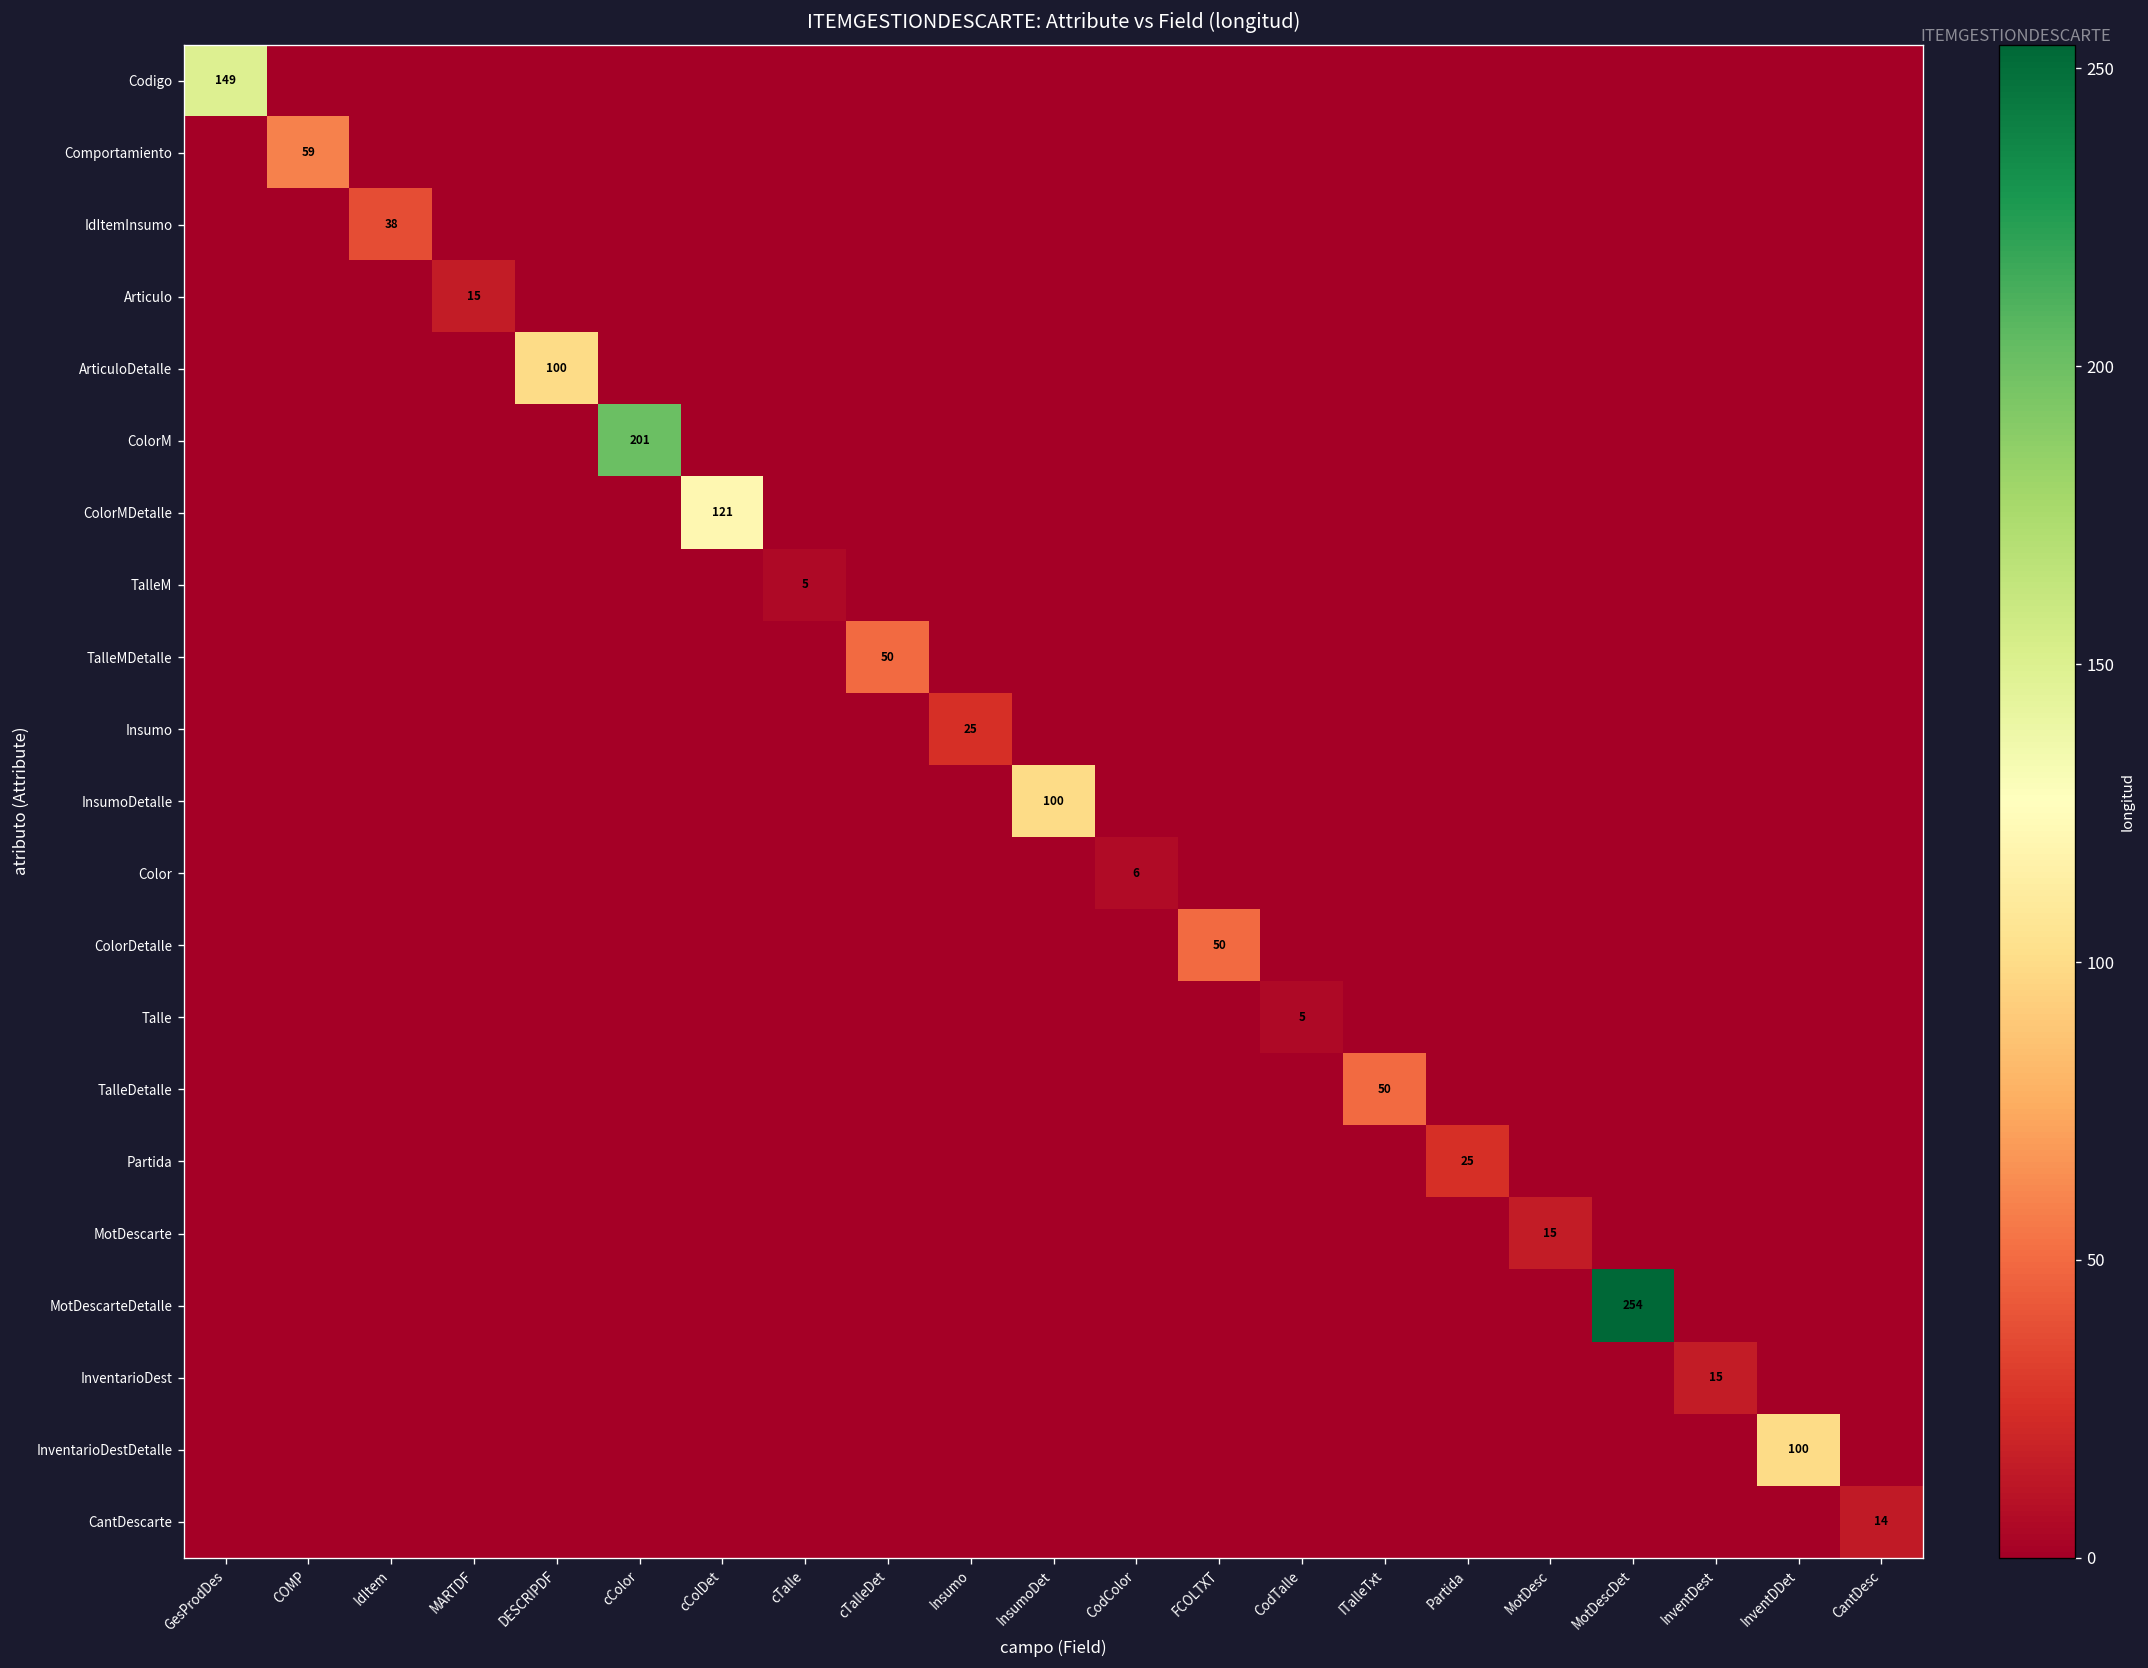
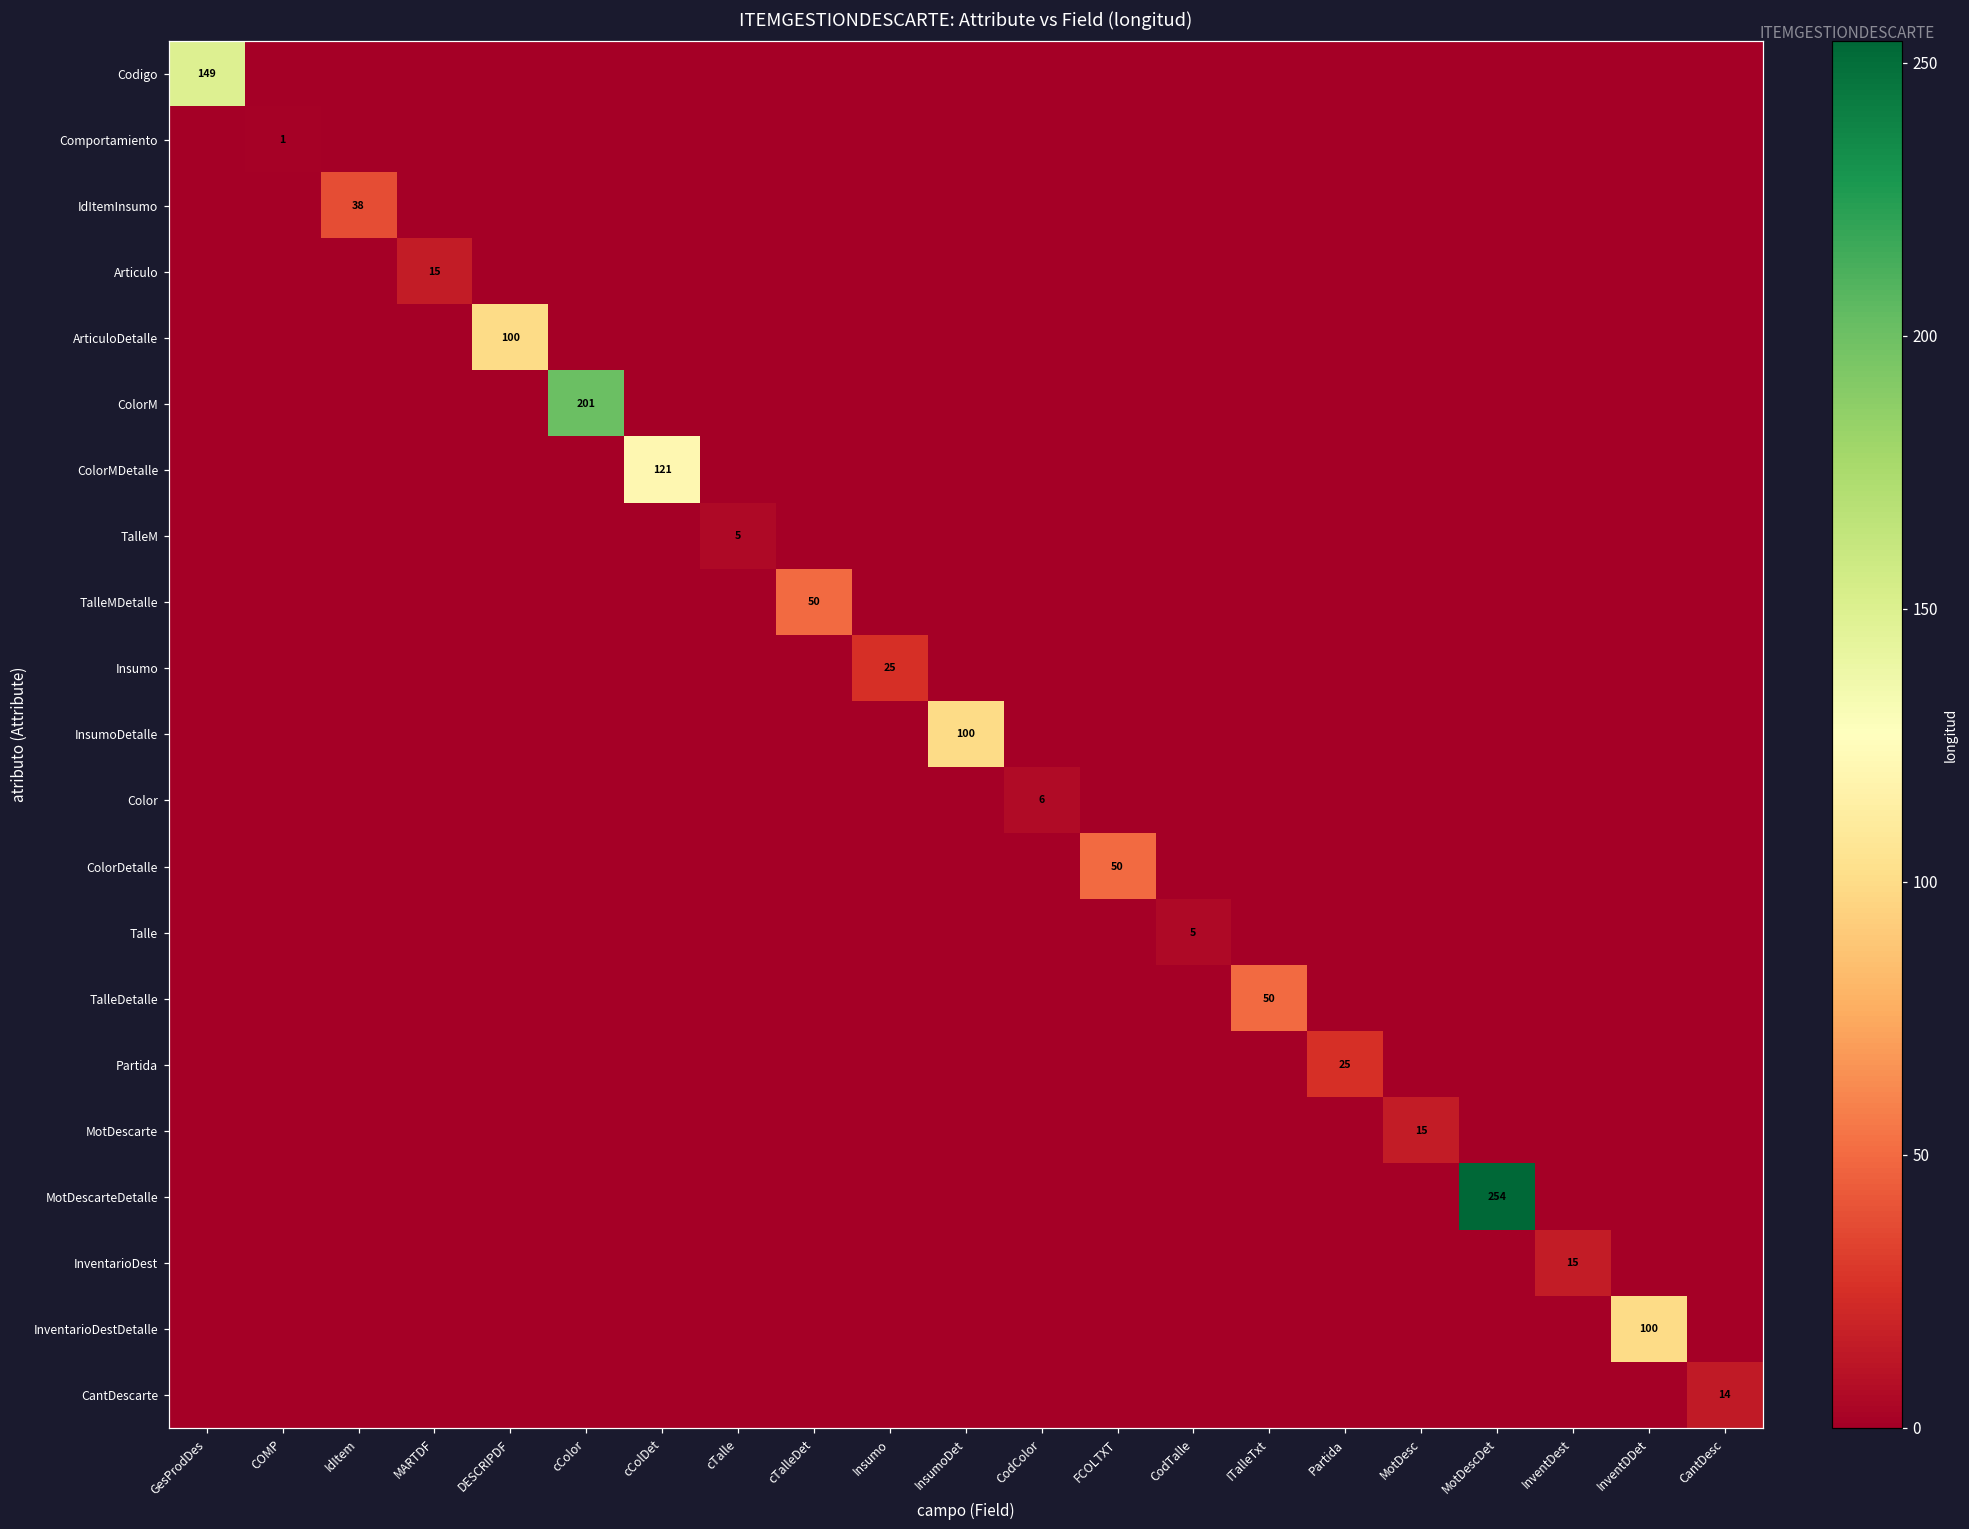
  {
    "Codigo": {
      "GesProdDes": 149
    },
    "Comportamiento": {
-     "COMP": 59
+     "COMP": 1
    },
    "IdItemInsumo": {
      "IdItem": 38
    },
    "Articulo": {
      "MARTDF": 15
    },
    "ArticuloDetalle": {
      "DESCRIPDF": 100
    },
    "ColorM": {
      "cColor": 201
    },
    "ColorMDetalle": {
      "cColDet": 121
    },
    "TalleM": {
      "cTalle": 5
    },
    "TalleMDetalle": {
      "cTalleDet": 50
    },
    "Insumo": {
      "Insumo": 25
    },
    "InsumoDetalle": {
      "InsumoDet": 100
    },
    "Color": {
      "CodColor": 6
    },
    "ColorDetalle": {
      "FCOLTXT": 50
    },
    "Talle": {
      "CodTalle": 5
    },
    "TalleDetalle": {
      "ITalleTxt": 50
    },
    "Partida": {
      "Partida": 25
    },
    "MotDescarte": {
      "MotDesc": 15
    },
    "MotDescarteDetalle": {
      "MotDescDet": 254
    },
    "InventarioDest": {
      "InventDest": 15
    },
    "InventarioDestDetalle": {
      "InventDDet": 100
    },
    "CantDescarte": {
      "CantDesc": 14
    }
  }
